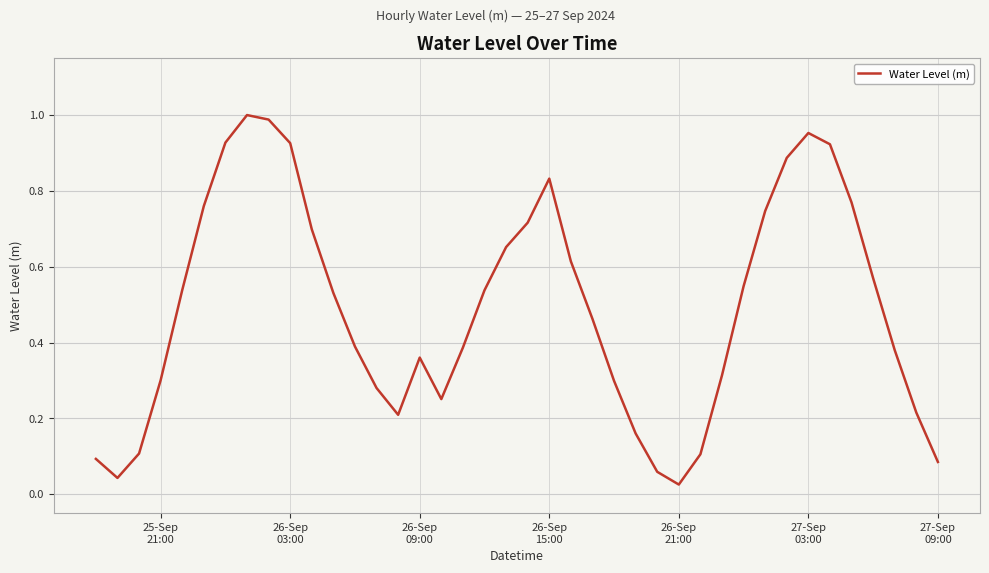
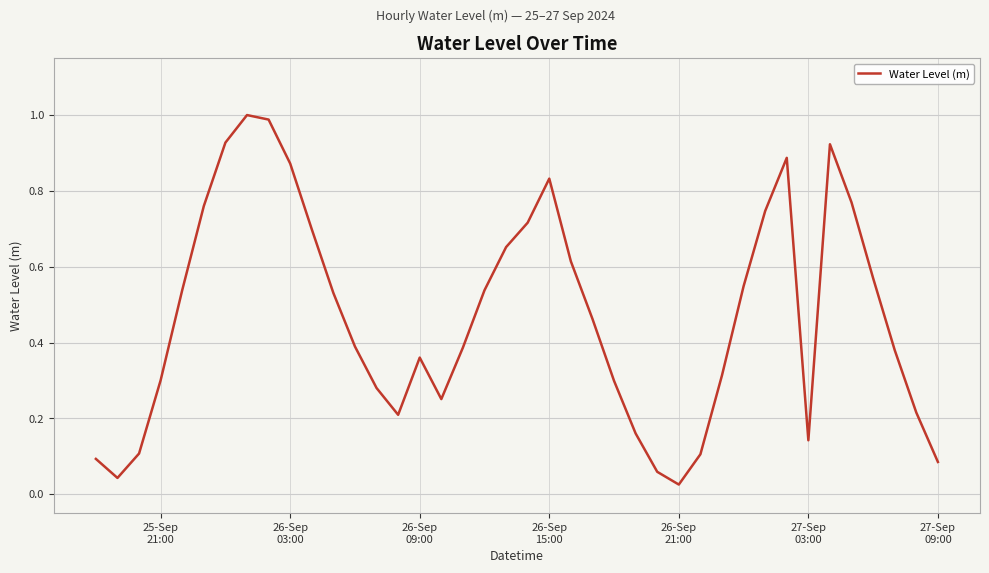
  {
    "25-Sep 21:00": 0.30,
-   "26-Sep 03:00": 0.93,
+   "26-Sep 03:00": 0.87,
    "26-Sep 09:00": 0.36,
    "26-Sep 15:00": 0.83,
    "26-Sep 21:00": 0.03,
-   "27-Sep 03:00": 0.95,
+   "27-Sep 03:00": 0.14,
    "27-Sep 09:00": 0.09
  }
